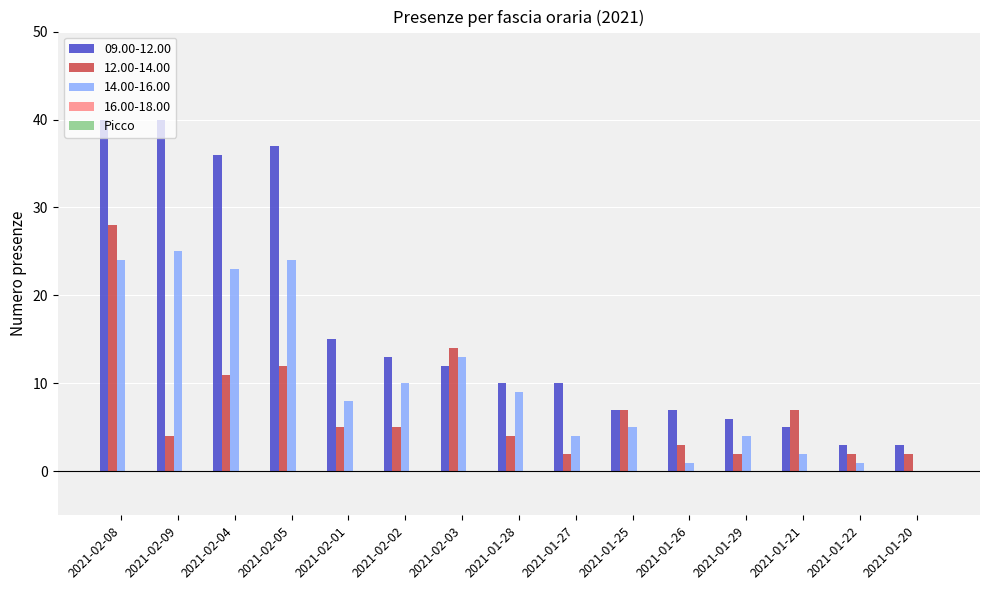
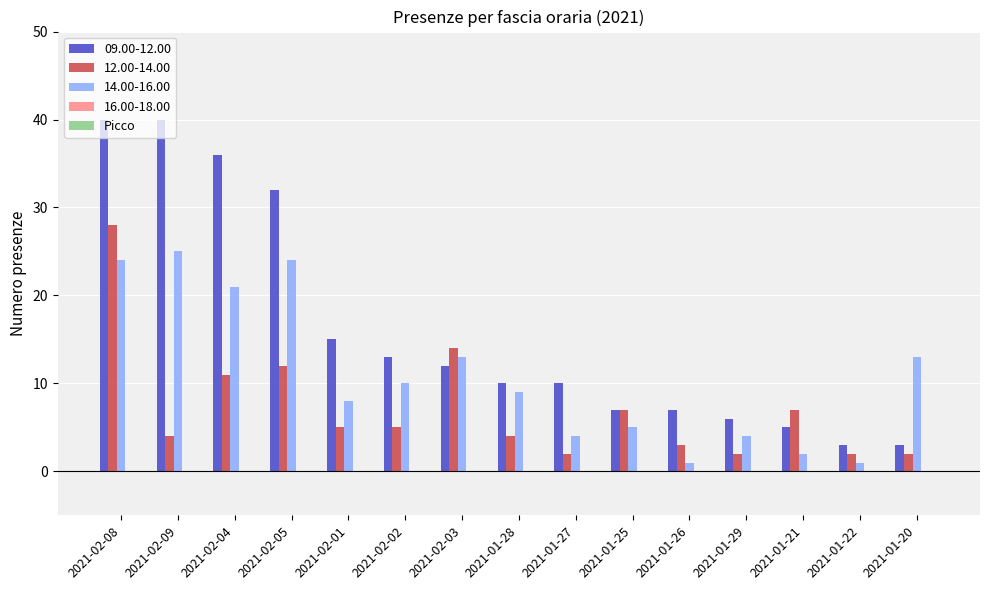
  {
    "09.00-12.00": {
      "2021-02-04": 36,
-     "2021-02-05": 37,
+     "2021-02-05": 32,
      "2021-02-01": 15,
      "2021-02-02": 13,
      "2021-02-03": 12,
      "2021-01-28": 10,
      "2021-01-27": 10,
      "2021-01-25": 7,
      "2021-01-26": 7,
      "2021-01-29": 6,
      "2021-01-21": 5,
      "2021-01-22": 3,
      "2021-01-20": 3
    },
    "12.00-14.00": {
      "2021-02-08": 28,
      "2021-02-09": 4,
      "2021-02-04": 11,
      "2021-02-05": 12,
      "2021-02-01": 5,
      "2021-02-02": 5,
      "2021-02-03": 14,
      "2021-01-28": 4,
      "2021-01-27": 2,
      "2021-01-25": 7,
      "2021-01-26": 3,
      "2021-01-29": 2,
      "2021-01-21": 7,
      "2021-01-22": 2,
      "2021-01-20": 2
    },
    "14.00-16.00": {
      "2021-02-08": 24,
      "2021-02-09": 25,
-     "2021-02-04": 23,
+     "2021-02-04": 21,
      "2021-02-05": 24,
      "2021-02-01": 8,
      "2021-02-02": 10,
      "2021-02-03": 13,
      "2021-01-28": 9,
      "2021-01-27": 4,
      "2021-01-25": 5,
      "2021-01-26": 1,
      "2021-01-29": 4,
      "2021-01-21": 2,
      "2021-01-22": 1,
-     "2021-01-20": 0
+     "2021-01-20": 13
    },
    "16.00-18.00": {
      "2021-02-08": 0,
      "2021-02-09": 0,
      "2021-02-04": 0,
      "2021-02-05": 0,
      "2021-02-01": 0,
      "2021-02-02": 0,
      "2021-02-03": 0,
      "2021-01-28": 0,
      "2021-01-27": 0,
      "2021-01-25": 0,
      "2021-01-26": 0,
      "2021-01-29": 0,
      "2021-01-21": 0,
      "2021-01-22": 0,
      "2021-01-20": 0
    },
    "Picco": {
      "2021-02-08": 0,
      "2021-02-09": 0,
      "2021-02-04": 0,
      "2021-02-05": 0,
      "2021-02-01": 0,
      "2021-02-02": 0,
      "2021-02-03": 0,
      "2021-01-28": 0,
      "2021-01-27": 0,
      "2021-01-25": 0,
      "2021-01-26": 0,
      "2021-01-29": 0,
      "2021-01-21": 0,
      "2021-01-22": 0,
      "2021-01-20": 0
    }
  }
